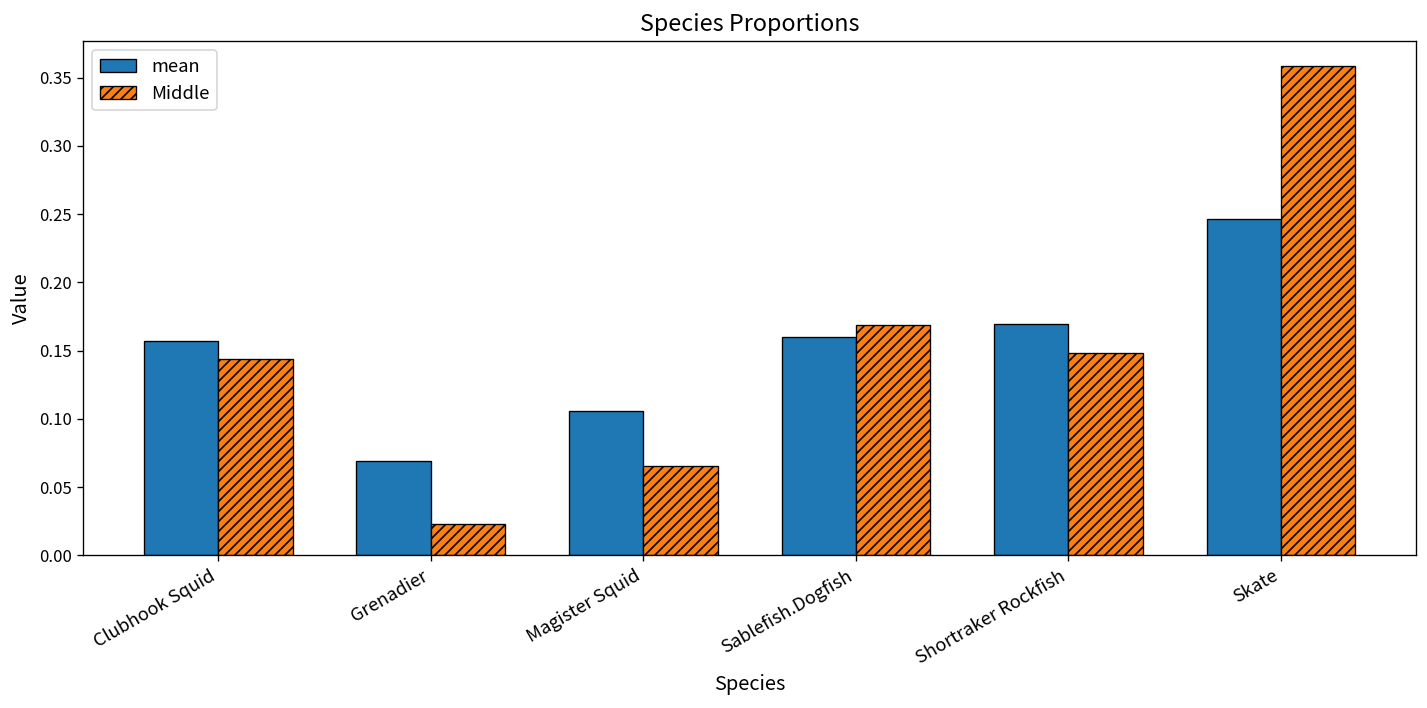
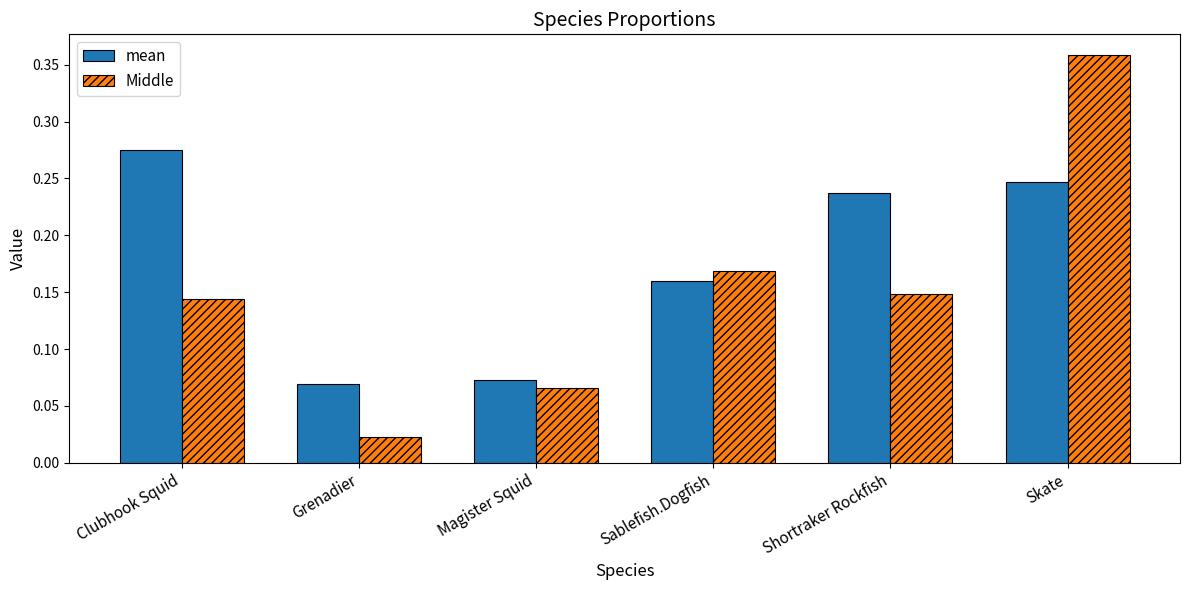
  {
    "mean": {
-     "Clubhook Squid": 0.157,
+     "Clubhook Squid": 0.275,
      "Grenadier": 0.069,
-     "Magister Squid": 0.105,
+     "Magister Squid": 0.073,
      "Sablefish.Dogfish": 0.160,
-     "Shortraker Rockfish": 0.169,
+     "Shortraker Rockfish": 0.238,
      "Skate": 0.247
    },
    "Middle": {
      "Clubhook Squid": 0.144,
      "Grenadier": 0.023,
      "Magister Squid": 0.065,
      "Sablefish.Dogfish": 0.169,
      "Shortraker Rockfish": 0.148,
      "Skate": 0.359
    }
  }
